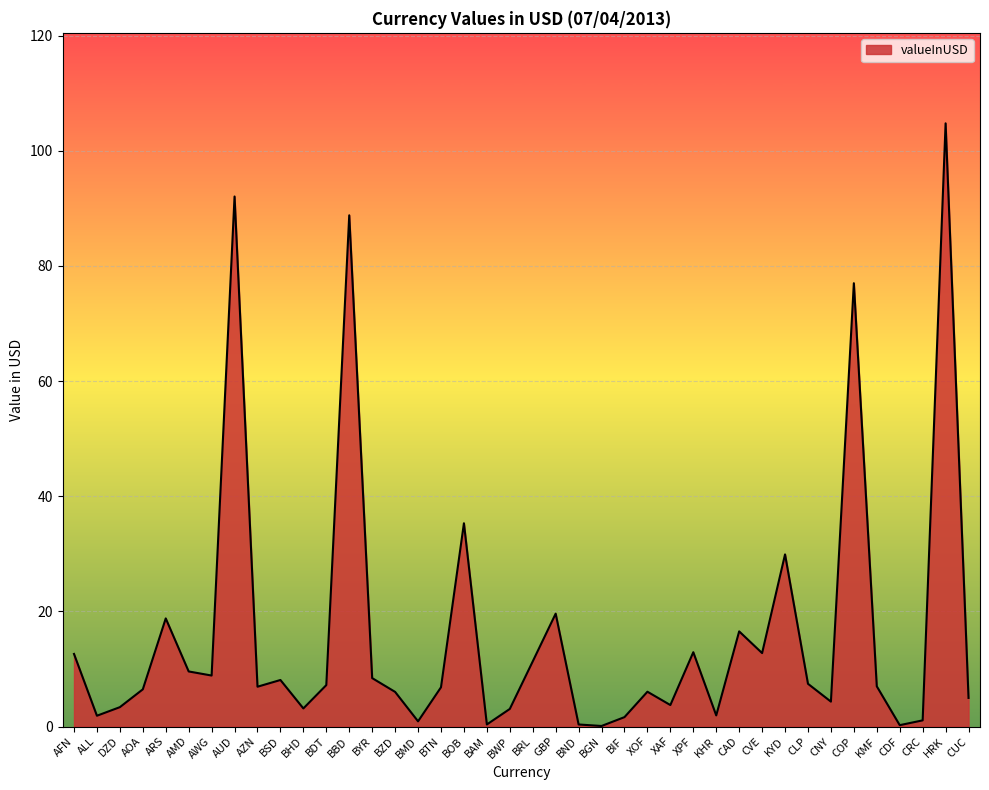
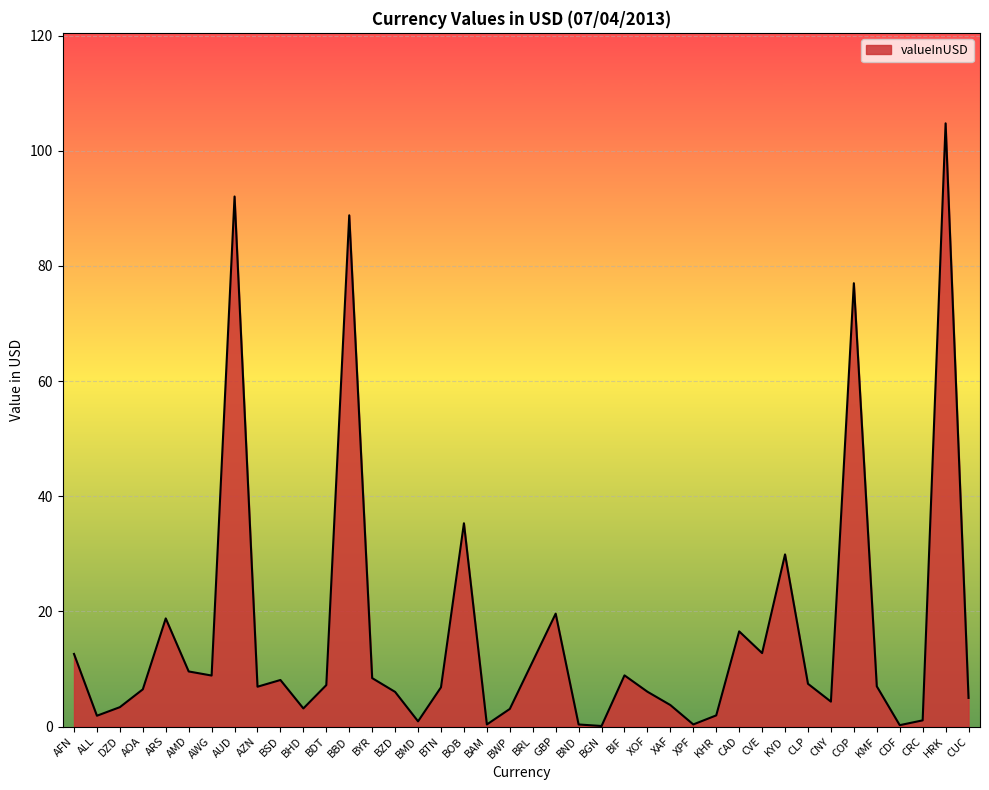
  {
    "AFN": 13,
    "ALL": 2,
    "DZD": 3,
    "AOA": 6,
    "ARS": 19,
    "AMD": 10,
    "AWG": 9,
    "AUD": 92,
    "AZN": 7,
    "BSD": 8,
    "BHD": 3,
    "BDT": 7,
    "BBD": 89,
    "BYR": 8,
    "BZD": 6,
    "BMD": 1,
    "BTN": 7,
    "BOB": 35,
    "BAM": 0,
    "BWP": 3,
    "BRL": 11,
    "GBP": 20,
    "BND": 0,
    "BGN": 0,
-   "BIF": 2,
+   "BIF": 9,
    "XOF": 6,
    "XAF": 4,
-   "XPF": 13,
+   "XPF": 0,
    "KHR": 2,
    "CAD": 17,
    "CVE": 13,
    "KYD": 30,
    "CLP": 7,
    "CNY": 4,
    "COP": 77,
    "KMF": 7,
    "CDF": 0,
    "CRC": 1,
    "HRK": 105,
    "CUC": 5
  }
